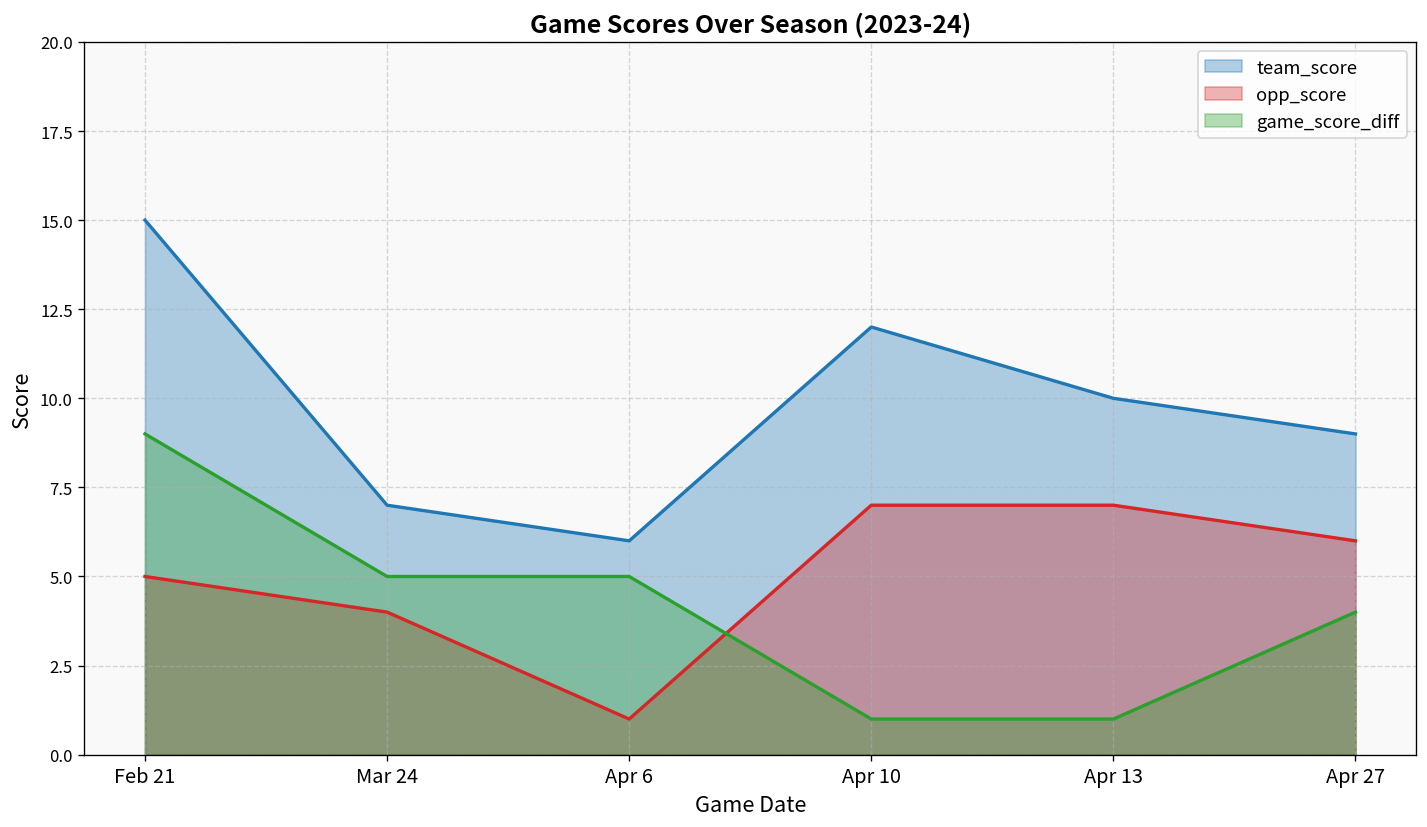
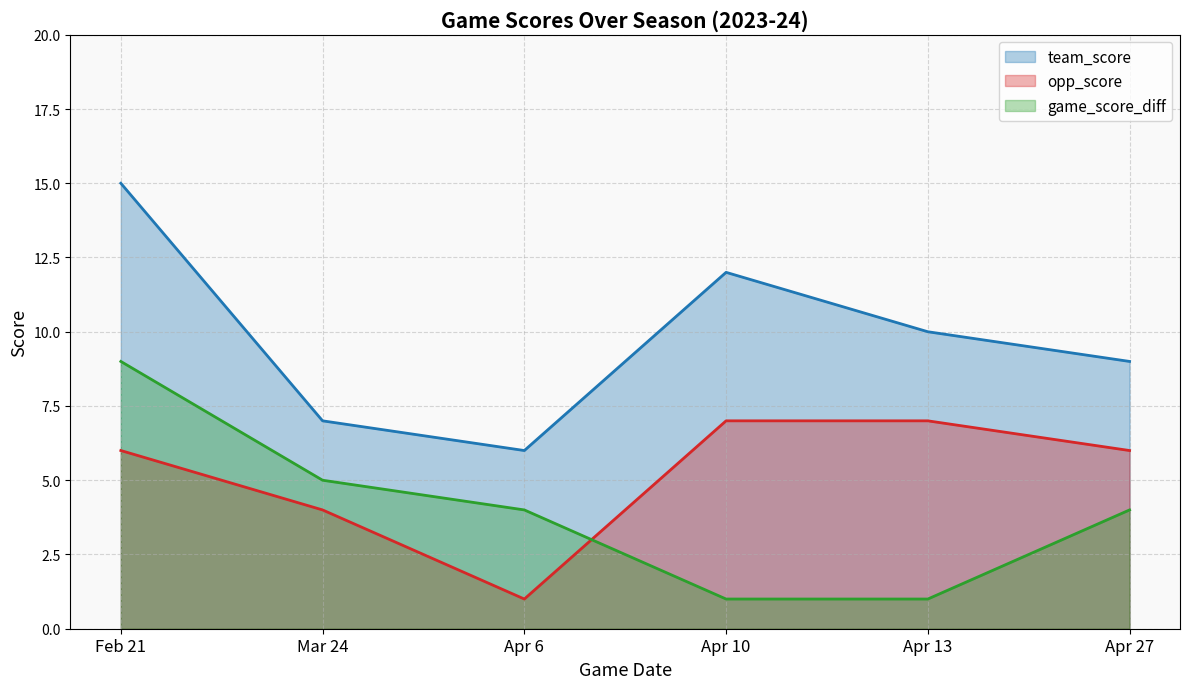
  {
    "team_score": {
      "Feb 21": 15,
      "Mar 24": 7,
      "Apr 6": 6,
      "Apr 10": 12,
      "Apr 13": 10,
      "Apr 27": 9
    },
    "opp_score": {
-     "Feb 21": 5,
+     "Feb 21": 6,
      "Mar 24": 4,
      "Apr 6": 1,
      "Apr 10": 7,
      "Apr 13": 7,
      "Apr 27": 6
    },
    "game_score_diff": {
      "Feb 21": 9,
      "Mar 24": 5,
-     "Apr 6": 5,
+     "Apr 6": 4,
      "Apr 10": 1,
      "Apr 13": 1,
      "Apr 27": 4
    }
  }
